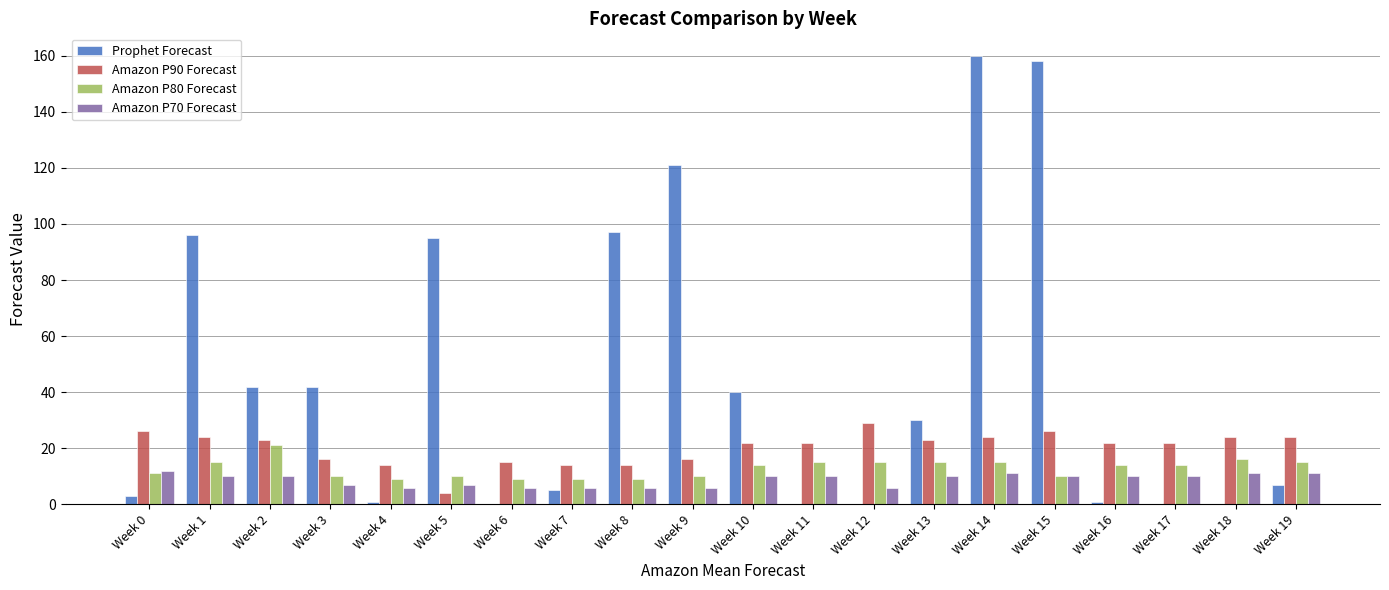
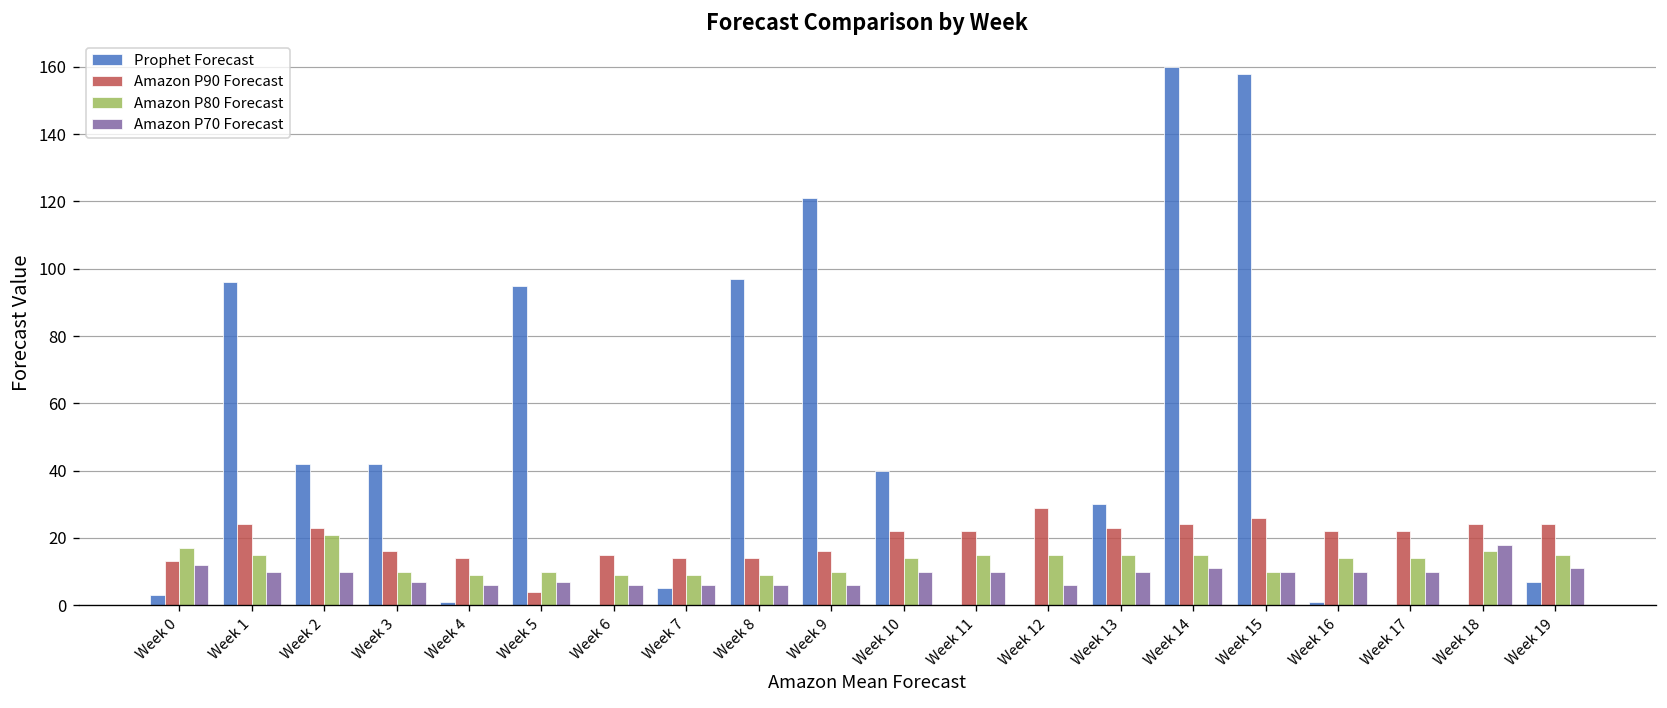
  {
    "Prophet Forecast": {
      "Week 0": 3,
      "Week 1": 96,
      "Week 2": 42,
      "Week 3": 42,
      "Week 4": 1,
      "Week 5": 95,
      "Week 6": 0,
      "Week 7": 5,
      "Week 8": 97,
      "Week 9": 121,
      "Week 10": 40,
      "Week 11": 0,
      "Week 12": 0,
      "Week 13": 30,
      "Week 14": 160,
      "Week 15": 158,
      "Week 16": 1,
      "Week 17": 0,
      "Week 18": 0,
      "Week 19": 7
    },
    "Amazon P90 Forecast": {
-     "Week 0": 26,
+     "Week 0": 13,
      "Week 1": 24,
      "Week 2": 23,
      "Week 3": 16,
      "Week 4": 14,
      "Week 5": 4,
      "Week 6": 15,
      "Week 7": 14,
      "Week 8": 14,
      "Week 9": 16,
      "Week 10": 22,
      "Week 11": 22,
      "Week 12": 29,
      "Week 13": 23,
      "Week 14": 24,
      "Week 15": 26,
      "Week 16": 22,
      "Week 17": 22,
      "Week 18": 24,
      "Week 19": 24
    },
    "Amazon P80 Forecast": {
-     "Week 0": 11,
+     "Week 0": 17,
      "Week 1": 15,
      "Week 2": 21,
      "Week 3": 10,
      "Week 4": 9,
      "Week 5": 10,
      "Week 6": 9,
      "Week 7": 9,
      "Week 8": 9,
      "Week 9": 10,
      "Week 10": 14,
      "Week 11": 15,
      "Week 12": 15,
      "Week 13": 15,
      "Week 14": 15,
      "Week 15": 10,
      "Week 16": 14,
      "Week 17": 14,
      "Week 18": 16,
      "Week 19": 15
    },
    "Amazon P70 Forecast": {
      "Week 0": 12,
      "Week 1": 10,
      "Week 2": 10,
      "Week 3": 7,
      "Week 4": 6,
      "Week 5": 7,
      "Week 6": 6,
      "Week 7": 6,
      "Week 8": 6,
      "Week 9": 6,
      "Week 10": 10,
      "Week 11": 10,
      "Week 12": 6,
      "Week 13": 10,
      "Week 14": 11,
      "Week 15": 10,
      "Week 16": 10,
      "Week 17": 10,
-     "Week 18": 11,
+     "Week 18": 18,
      "Week 19": 11
    }
  }
